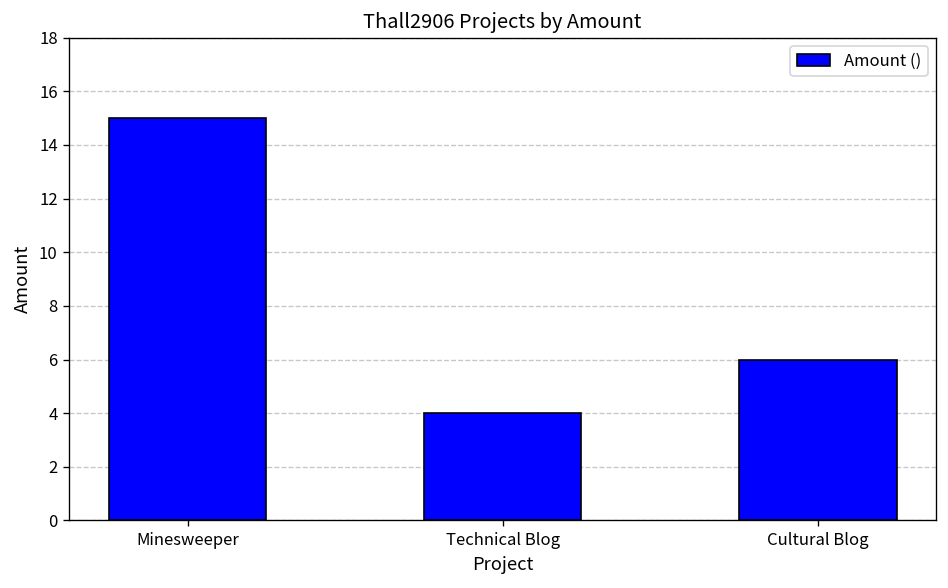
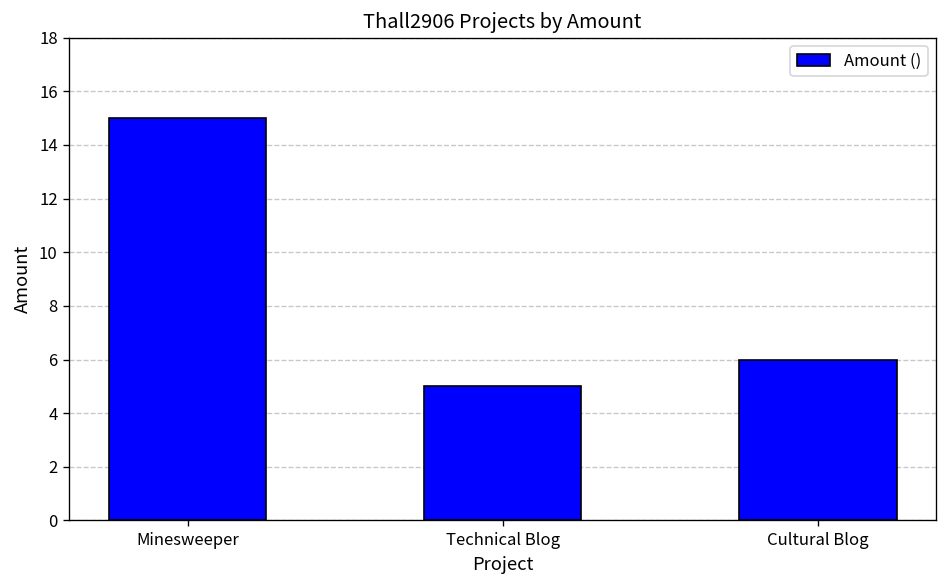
  {
    "Minesweeper": 15,
-   "Technical Blog": 4,
+   "Technical Blog": 5,
    "Cultural Blog": 6
  }
